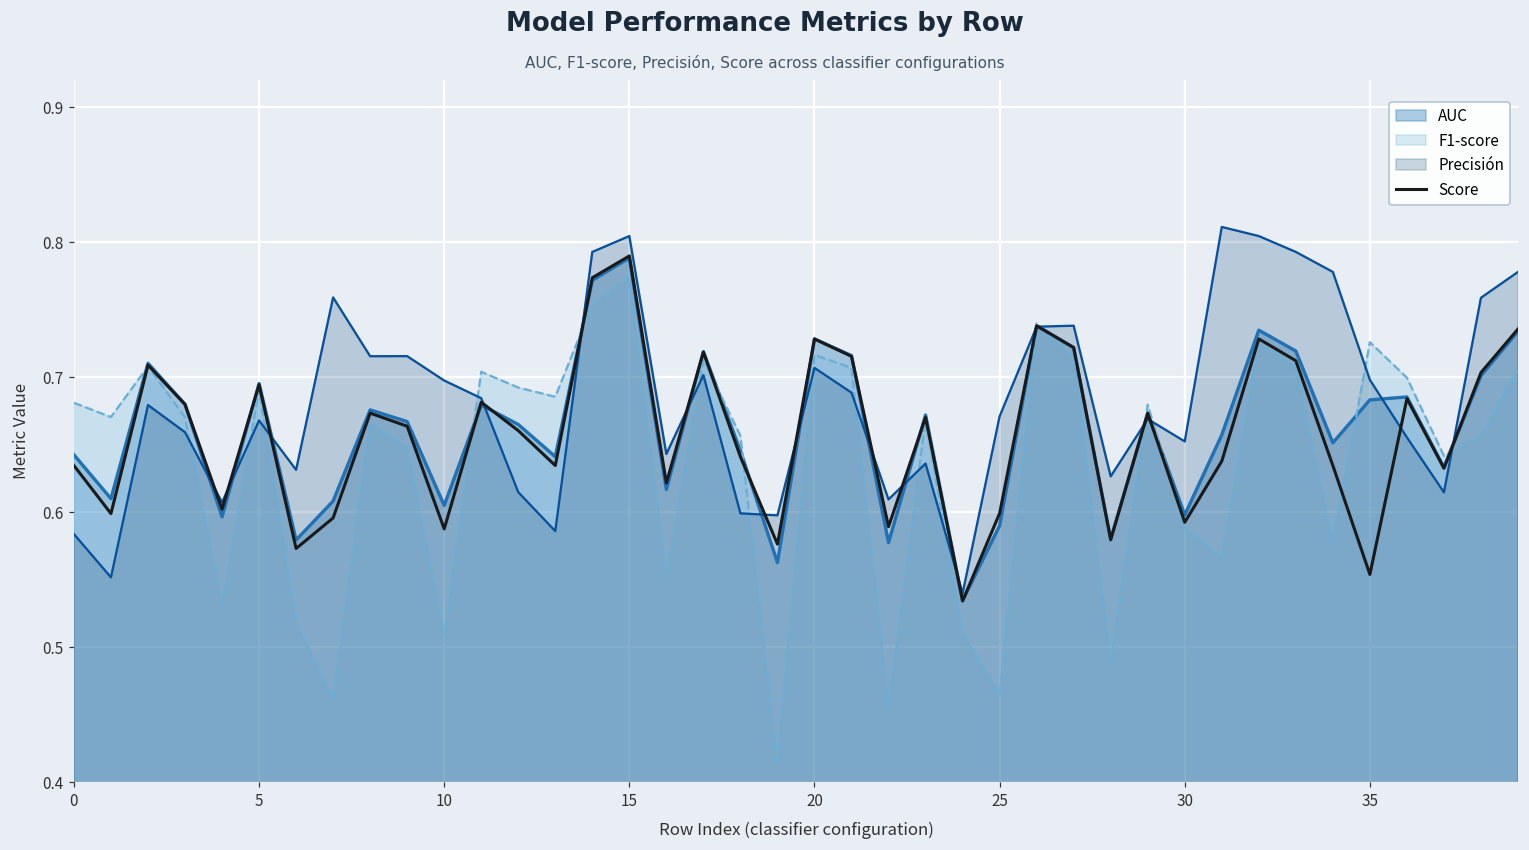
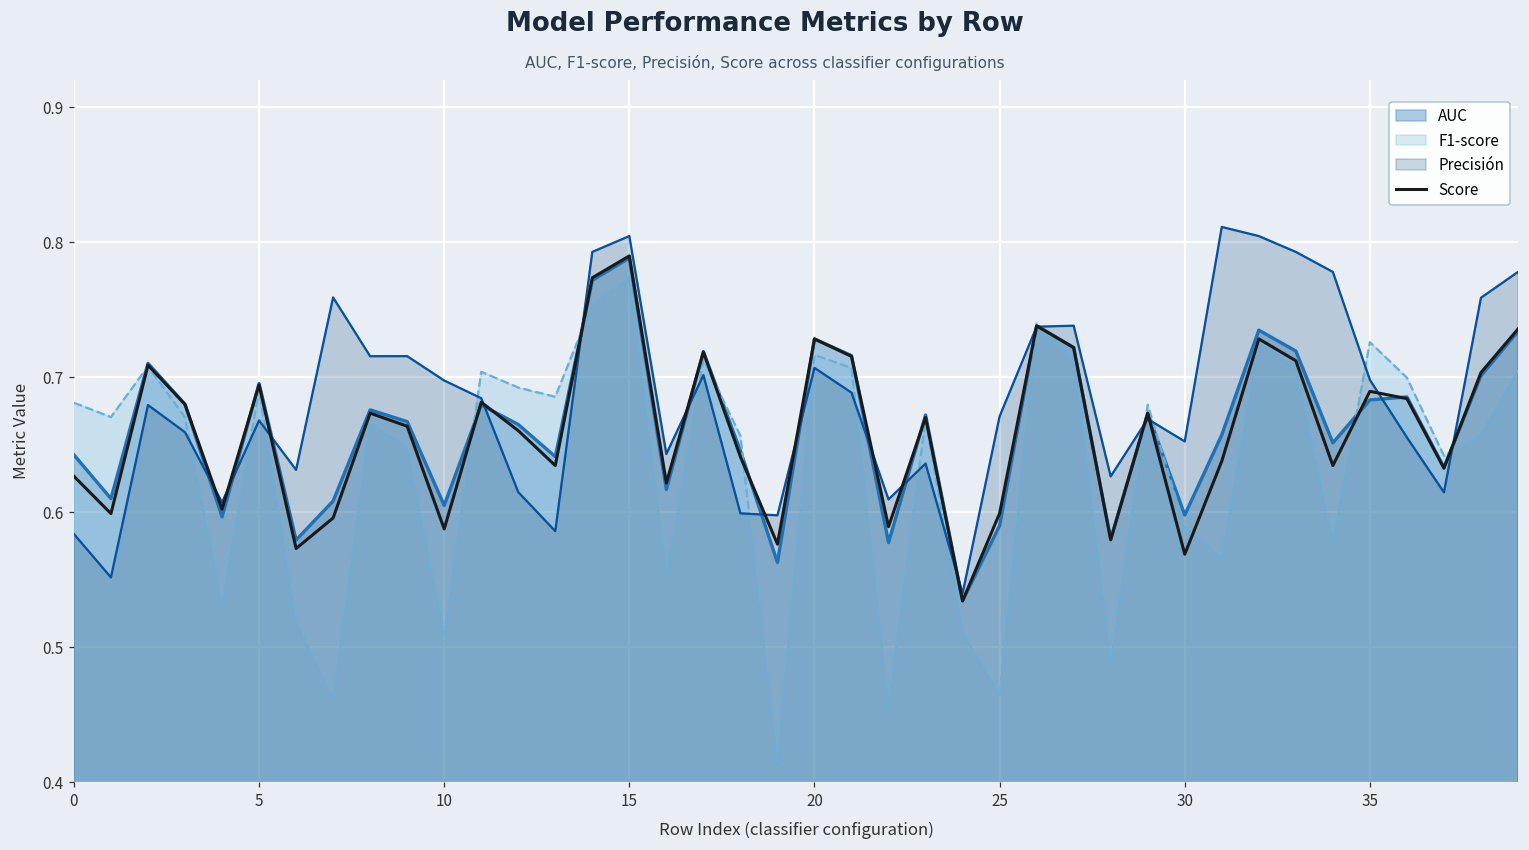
  {
    "Score": {
-     "0": 0.634,
+     "0": 0.626,
      "10": 0.587,
      "25": 0.599,
-     "30": 0.592,
-     "35": 0.554
+     "30": 0.569,
+     "35": 0.689
    }
  }
